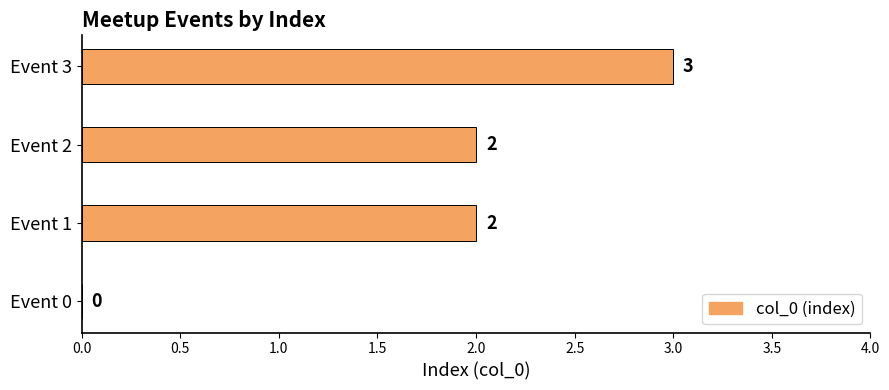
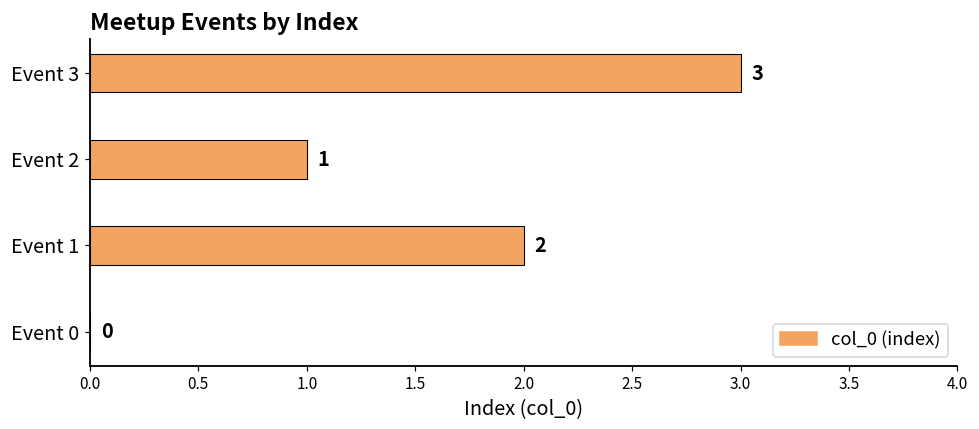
  {
    "Event 3": 3,
-   "Event 2": 2,
+   "Event 2": 1,
    "Event 1": 2,
    "Event 0": 0
  }
